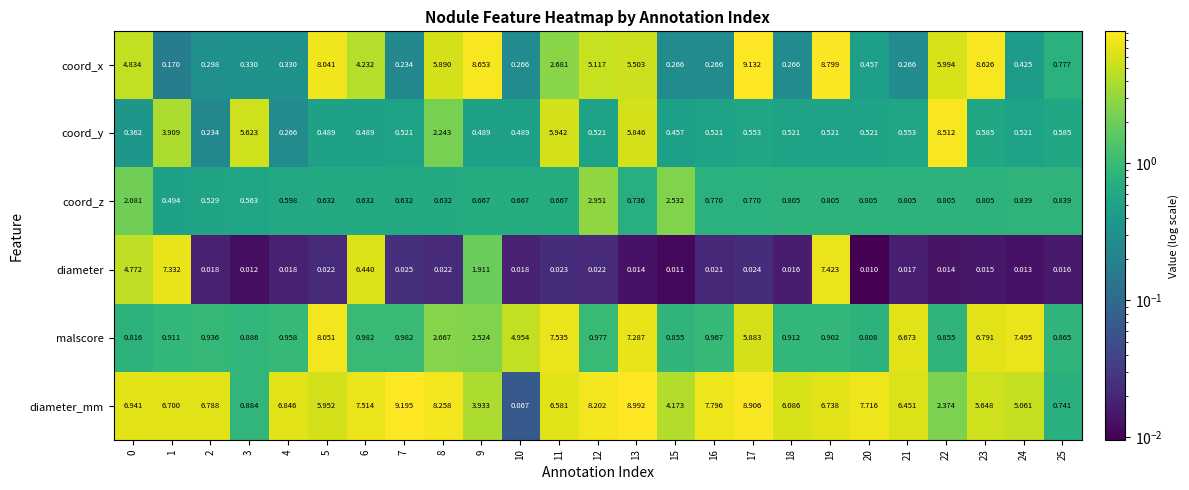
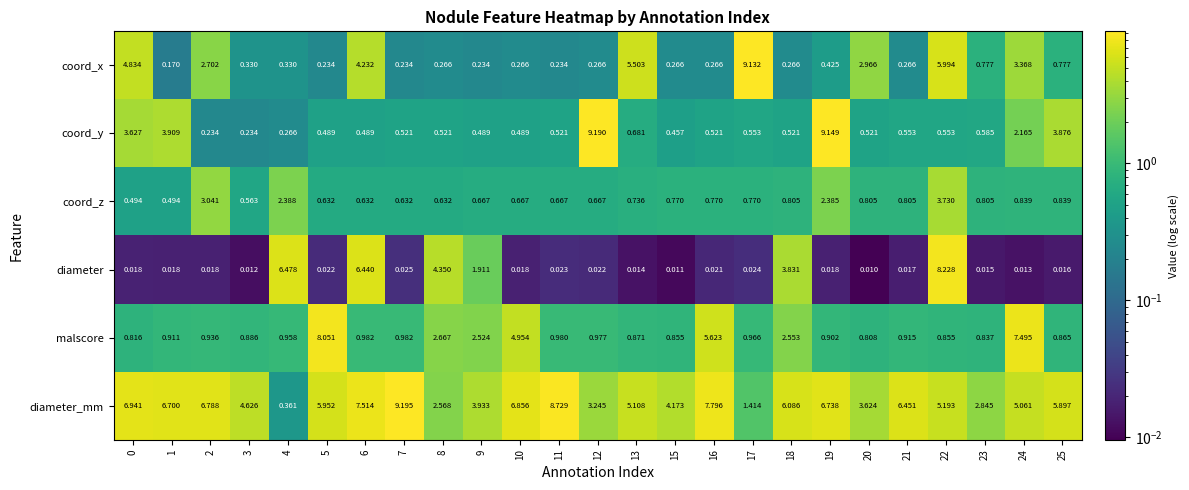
  {
    "coord_x": {
      "0": 4.834,
      "1": 0.170,
-     "2": 0.298,
+     "2": 2.702,
      "3": 0.330,
      "4": 0.330,
-     "5": 8.041,
+     "5": 0.234,
      "6": 4.232,
      "7": 0.234,
-     "8": 5.890,
-     "9": 8.653,
+     "8": 0.266,
+     "9": 0.234,
      "10": 0.266,
-     "11": 2.681,
-     "12": 5.117,
+     "11": 0.234,
+     "12": 0.266,
      "13": 5.503,
      "15": 0.266,
      "16": 0.266,
      "17": 9.132,
      "18": 0.266,
-     "19": 8.799,
-     "20": 0.457,
+     "19": 0.425,
+     "20": 2.966,
      "21": 0.266,
      "22": 5.994,
-     "23": 8.626,
-     "24": 0.425,
+     "23": 0.777,
+     "24": 3.368,
      "25": 0.777
    },
    "coord_y": {
-     "0": 0.362,
+     "0": 3.627,
      "1": 3.909,
      "2": 0.234,
-     "3": 5.623,
+     "3": 0.234,
      "4": 0.266,
      "5": 0.489,
      "6": 0.489,
      "7": 0.521,
-     "8": 2.243,
+     "8": 0.521,
      "9": 0.489,
      "10": 0.489,
-     "11": 5.942,
-     "12": 0.521,
-     "13": 5.846,
+     "11": 0.521,
+     "12": 9.190,
+     "13": 0.681,
      "15": 0.457,
      "16": 0.521,
      "17": 0.553,
      "18": 0.521,
-     "19": 0.521,
+     "19": 9.149,
      "20": 0.521,
      "21": 0.553,
-     "22": 8.512,
+     "22": 0.553,
      "23": 0.585,
-     "24": 0.521,
-     "25": 0.585
+     "24": 2.165,
+     "25": 3.876
    },
    "coord_z": {
-     "0": 2.081,
+     "0": 0.494,
      "1": 0.494,
-     "2": 0.529,
+     "2": 3.041,
      "3": 0.563,
-     "4": 0.598,
+     "4": 2.388,
      "5": 0.632,
      "6": 0.632,
      "7": 0.632,
      "8": 0.632,
      "9": 0.667,
      "10": 0.667,
      "11": 0.667,
-     "12": 2.951,
+     "12": 0.667,
      "13": 0.736,
-     "15": 2.532,
+     "15": 0.770,
      "16": 0.770,
      "17": 0.770,
      "18": 0.805,
-     "19": 0.805,
+     "19": 2.385,
      "20": 0.805,
      "21": 0.805,
-     "22": 0.805,
+     "22": 3.730,
      "23": 0.805,
      "24": 0.839,
      "25": 0.839
    },
    "diameter": {
-     "0": 4.772,
-     "1": 7.332,
+     "0": 0.018,
+     "1": 0.018,
      "2": 0.018,
      "3": 0.012,
-     "4": 0.018,
+     "4": 6.478,
      "5": 0.022,
      "6": 6.440,
      "7": 0.025,
-     "8": 0.022,
+     "8": 4.350,
      "9": 1.911,
      "10": 0.018,
      "11": 0.023,
      "12": 0.022,
      "13": 0.014,
      "15": 0.011,
      "16": 0.021,
      "17": 0.024,
-     "18": 0.016,
-     "19": 7.423,
+     "18": 3.831,
+     "19": 0.018,
      "20": 0.010,
      "21": 0.017,
-     "22": 0.014,
+     "22": 8.228,
      "23": 0.015,
      "24": 0.013,
      "25": 0.016
    },
    "malscore": {
      "0": 0.816,
      "1": 0.911,
      "2": 0.936,
      "3": 0.886,
      "4": 0.958,
      "5": 8.051,
      "6": 0.982,
      "7": 0.982,
      "8": 2.667,
      "9": 2.524,
      "10": 4.954,
-     "11": 7.535,
+     "11": 0.980,
      "12": 0.977,
-     "13": 7.287,
+     "13": 0.871,
      "15": 0.855,
-     "16": 0.967,
-     "17": 5.883,
-     "18": 0.912,
+     "16": 5.623,
+     "17": 0.966,
+     "18": 2.553,
      "19": 0.902,
      "20": 0.808,
-     "21": 6.673,
+     "21": 0.915,
      "22": 0.855,
-     "23": 6.791,
+     "23": 0.837,
      "24": 7.495,
      "25": 0.865
    },
    "diameter_mm": {
      "0": 6.941,
      "1": 6.700,
      "2": 6.788,
-     "3": 0.884,
-     "4": 6.846,
+     "3": 4.626,
+     "4": 0.361,
      "5": 5.952,
      "6": 7.514,
      "7": 9.195,
-     "8": 8.258,
+     "8": 2.568,
      "9": 3.933,
-     "10": 0.067,
-     "11": 6.581,
-     "12": 8.202,
-     "13": 8.992,
+     "10": 6.856,
+     "11": 8.729,
+     "12": 3.245,
+     "13": 5.108,
      "15": 4.173,
      "16": 7.796,
-     "17": 8.906,
+     "17": 1.414,
      "18": 6.086,
      "19": 6.738,
-     "20": 7.716,
+     "20": 3.624,
      "21": 6.451,
-     "22": 2.374,
-     "23": 5.648,
+     "22": 5.193,
+     "23": 2.845,
      "24": 5.061,
-     "25": 0.741
+     "25": 5.897
    }
  }
